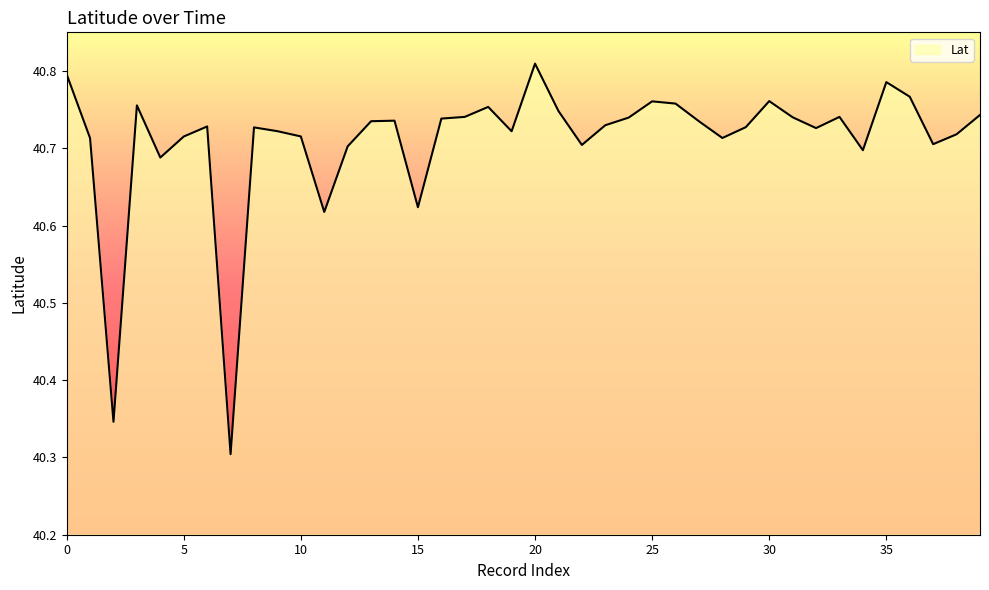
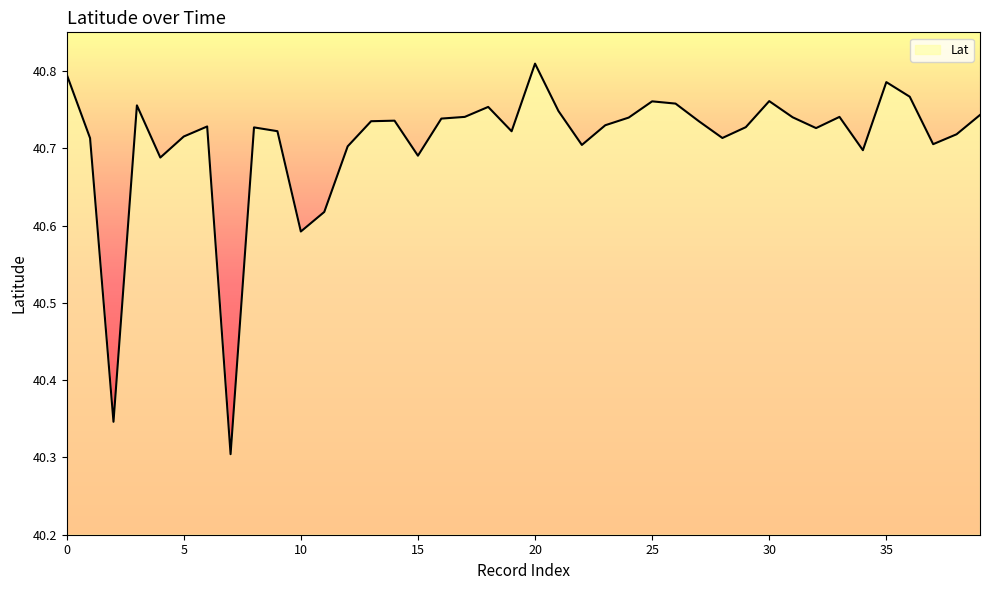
  {
    "0": 40.80,
    "5": 40.72,
-   "10": 40.72,
-   "15": 40.62,
+   "10": 40.59,
+   "15": 40.69,
    "20": 40.81,
    "25": 40.76,
    "30": 40.76,
    "35": 40.79
  }
